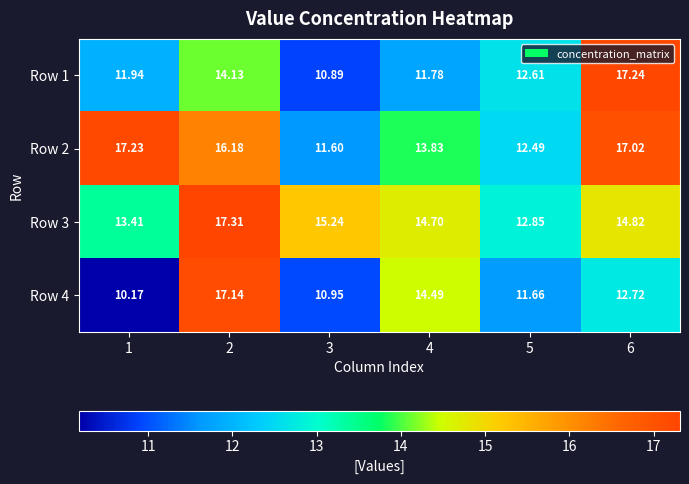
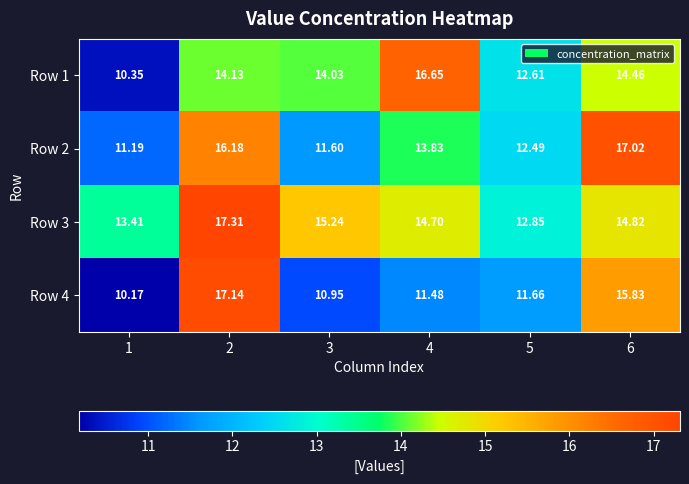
  {
    "Row 1": {
-     "1": 11.94,
+     "1": 10.35,
      "2": 14.13,
-     "3": 10.89,
-     "4": 11.78,
+     "3": 14.03,
+     "4": 16.65,
      "5": 12.61,
-     "6": 17.24
+     "6": 14.46
    },
    "Row 2": {
-     "1": 17.23,
+     "1": 11.19,
      "2": 16.18,
      "3": 11.60,
      "4": 13.83,
      "5": 12.49,
      "6": 17.02
    },
    "Row 3": {
      "1": 13.41,
      "2": 17.31,
      "3": 15.24,
      "4": 14.70,
      "5": 12.85,
      "6": 14.82
    },
    "Row 4": {
      "1": 10.17,
      "2": 17.14,
      "3": 10.95,
-     "4": 14.49,
+     "4": 11.48,
      "5": 11.66,
-     "6": 12.72
+     "6": 15.83
    }
  }
